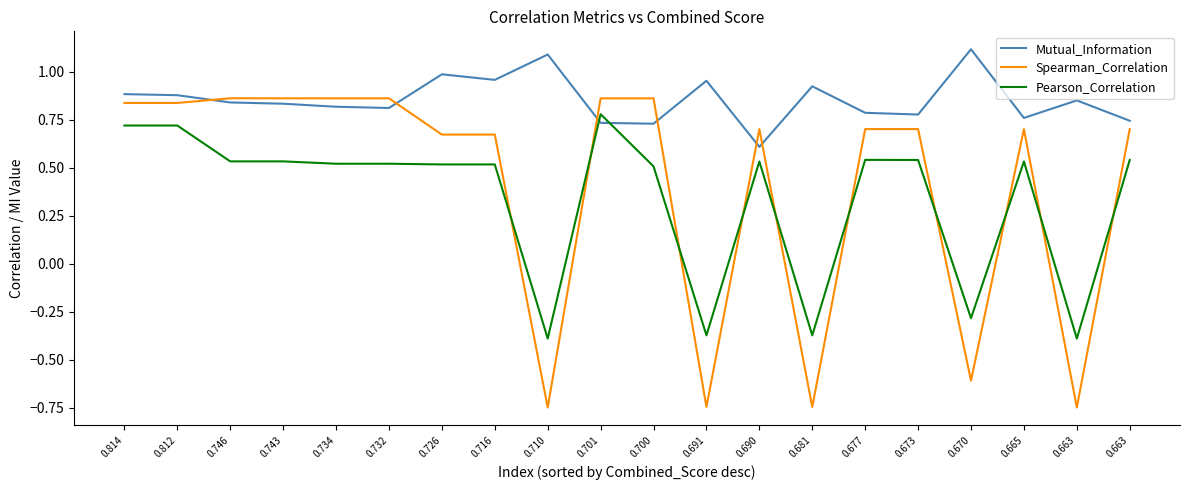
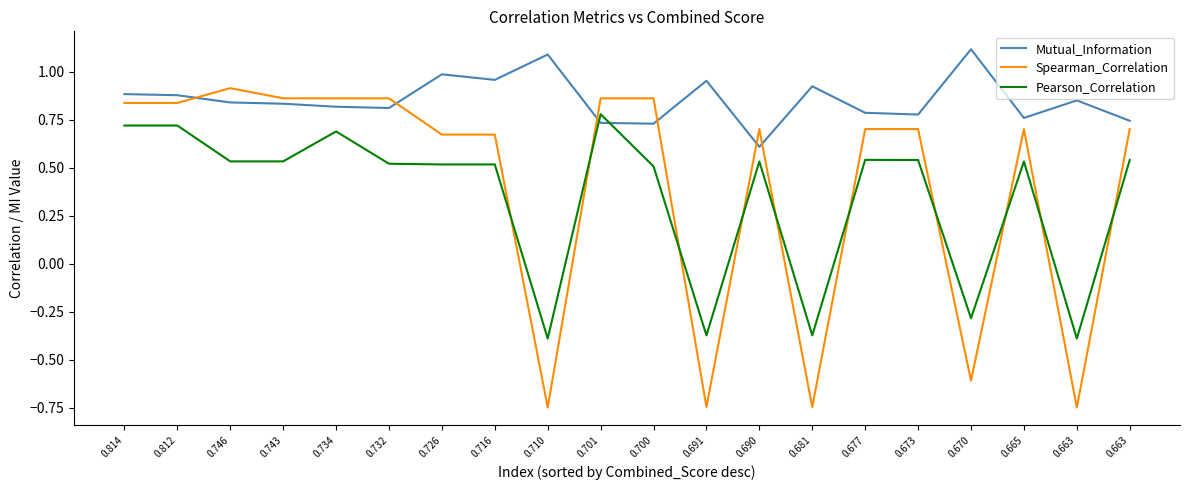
  {
    "Mutual_Information": {
      "0.814": 0.88,
      "0.812": 0.88,
      "0.746": 0.84,
      "0.743": 0.83,
      "0.734": 0.82,
      "0.732": 0.81,
      "0.726": 0.99,
      "0.716": 0.96,
      "0.710": 1.09,
      "0.701": 0.73,
      "0.700": 0.73,
      "0.691": 0.95,
      "0.690": 0.61,
      "0.681": 0.92,
      "0.677": 0.79,
      "0.673": 0.78,
      "0.670": 1.12,
      "0.665": 0.76
    },
    "Spearman_Correlation": {
      "0.814": 0.84,
      "0.812": 0.84,
-     "0.746": 0.86,
+     "0.746": 0.92,
      "0.743": 0.86,
      "0.734": 0.86,
      "0.732": 0.86,
      "0.726": 0.67,
      "0.716": 0.67,
      "0.710": -0.75,
      "0.701": 0.86,
      "0.700": 0.86,
      "0.691": -0.75,
      "0.690": 0.70,
      "0.681": -0.75,
      "0.677": 0.70,
      "0.673": 0.70,
      "0.670": -0.61,
      "0.665": 0.70
    },
    "Pearson_Correlation": {
      "0.814": 0.72,
      "0.812": 0.72,
      "0.746": 0.53,
      "0.743": 0.53,
-     "0.734": 0.52,
+     "0.734": 0.69,
      "0.732": 0.52,
      "0.726": 0.52,
      "0.716": 0.52,
      "0.710": -0.39,
      "0.701": 0.78,
      "0.700": 0.51,
      "0.691": -0.37,
      "0.690": 0.53,
      "0.681": -0.37,
      "0.677": 0.54,
      "0.673": 0.54,
      "0.670": -0.28,
      "0.665": 0.53
    }
  }
